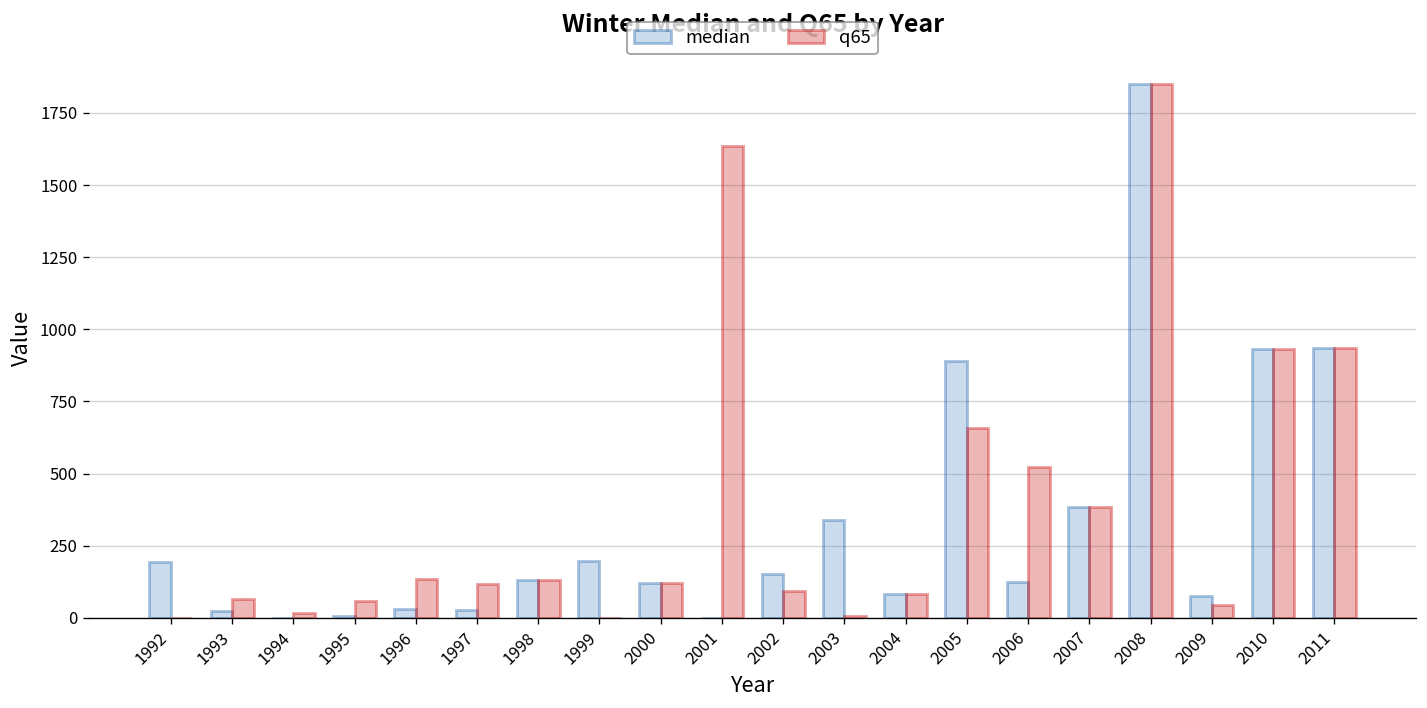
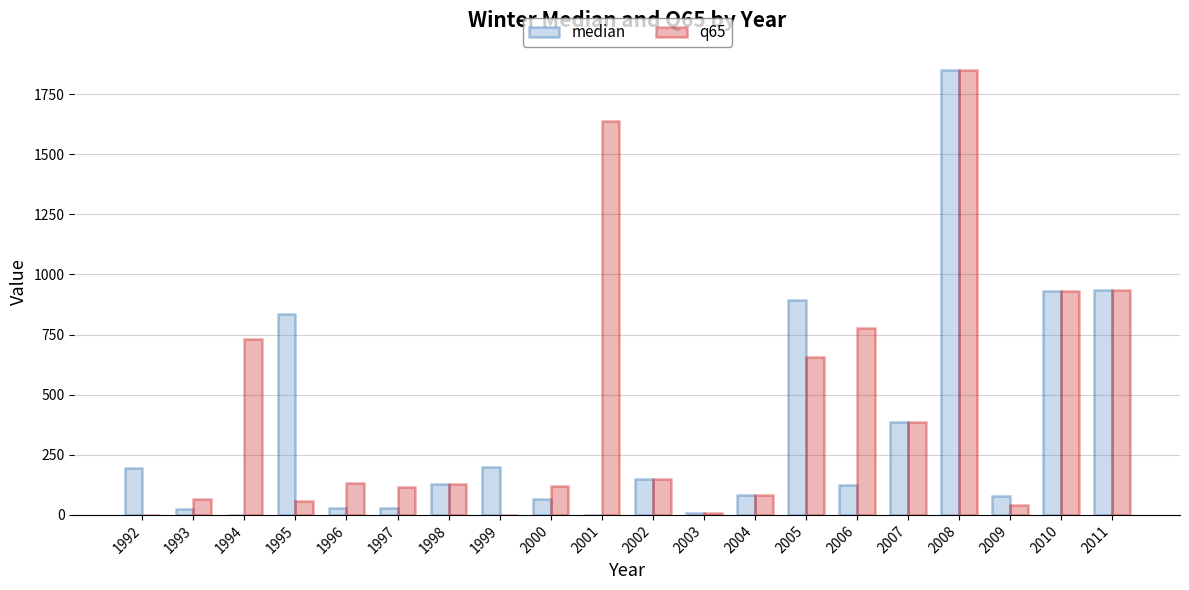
  {
    "median": {
      "1992": 200,
      "1993": 30,
      "1994": 0,
-     "1995": 10,
+     "1995": 840,
      "1996": 30,
      "1997": 30,
      "1998": 130,
      "1999": 200,
-     "2000": 120,
+     "2000": 70,
      "2001": 0,
      "2002": 150,
-     "2003": 340,
+     "2003": 10,
      "2004": 80,
      "2005": 890,
      "2006": 120,
      "2007": 390,
      "2008": 1850,
      "2009": 80,
      "2010": 930,
      "2011": 940
    },
    "q65": {
      "1992": 0,
      "1993": 70,
-     "1994": 20,
+     "1994": 730,
      "1995": 60,
      "1996": 130,
      "1997": 120,
      "1998": 130,
      "1999": 0,
      "2000": 120,
      "2001": 1640,
-     "2002": 90,
+     "2002": 150,
      "2004": 80,
      "2005": 660,
-     "2006": 520,
+     "2006": 780,
      "2007": 390,
      "2008": 1850,
      "2009": 40,
      "2010": 930,
      "2011": 940
    }
  }
